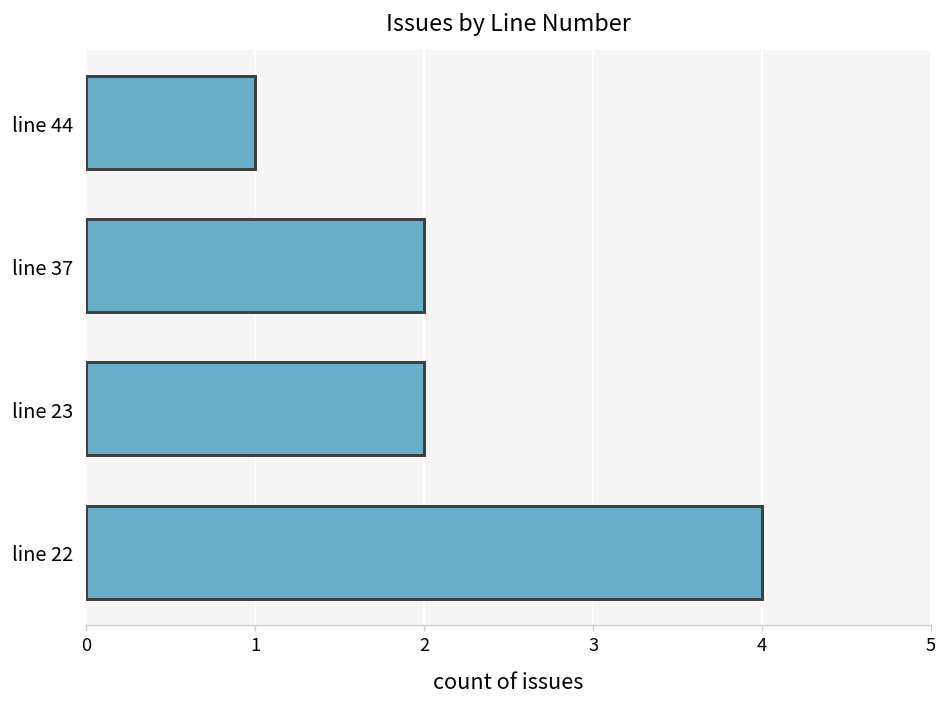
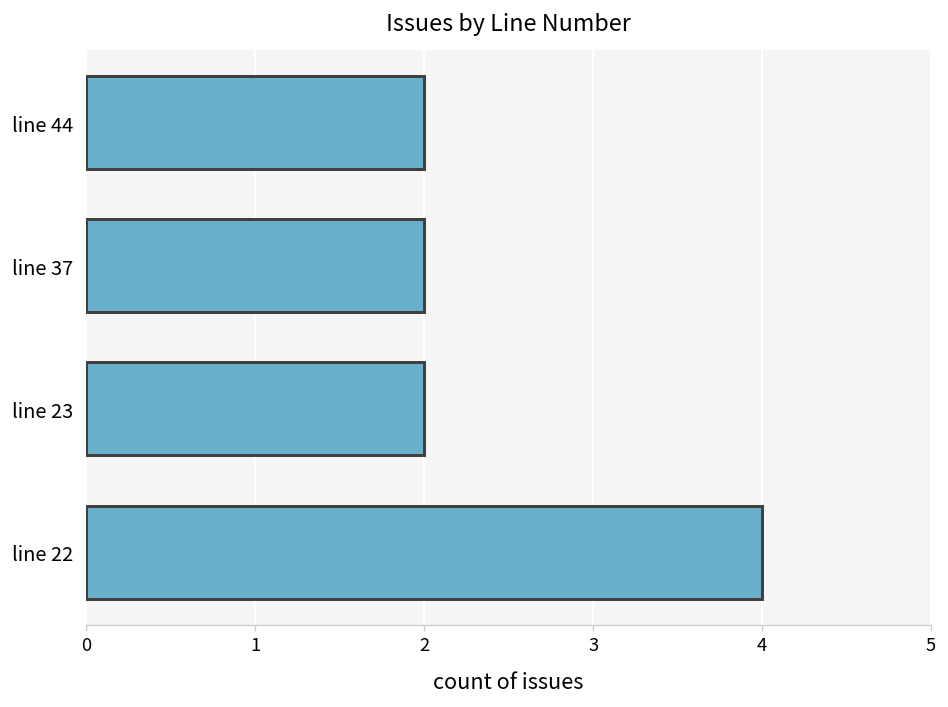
  {
-   "line 44": 1,
+   "line 44": 2,
    "line 37": 2,
    "line 23": 2,
    "line 22": 4
  }
